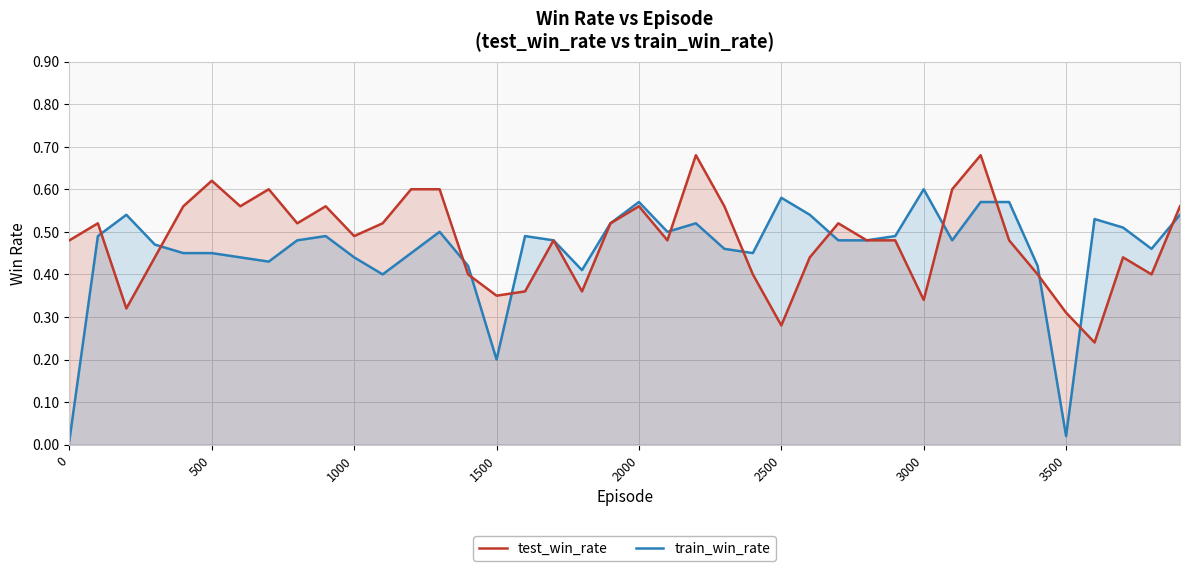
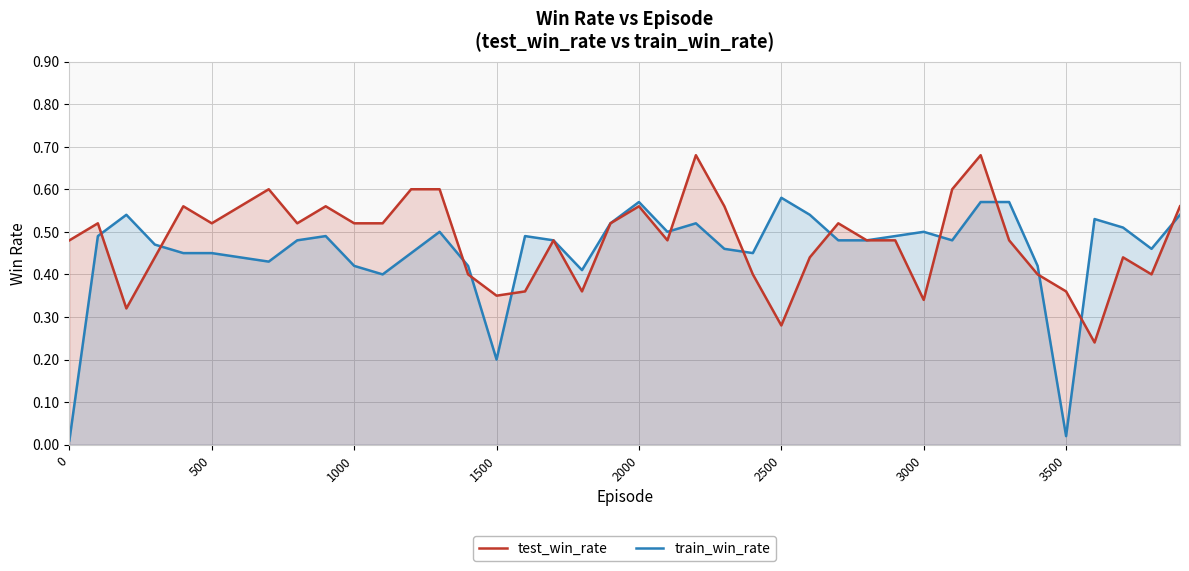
  {
    "test_win_rate": {
      "0": 0.48,
-     "500": 0.62,
-     "1000": 0.49,
+     "500": 0.52,
+     "1000": 0.52,
      "1500": 0.35,
      "2000": 0.56,
      "2500": 0.28,
      "3000": 0.34,
-     "3500": 0.31
+     "3500": 0.36
    },
    "train_win_rate": {
      "0": 0.01,
      "500": 0.45,
-     "1000": 0.44,
+     "1000": 0.42,
      "1500": 0.20,
      "2000": 0.57,
      "2500": 0.58,
-     "3000": 0.6,
+     "3000": 0.5,
      "3500": 0.02
    }
  }
